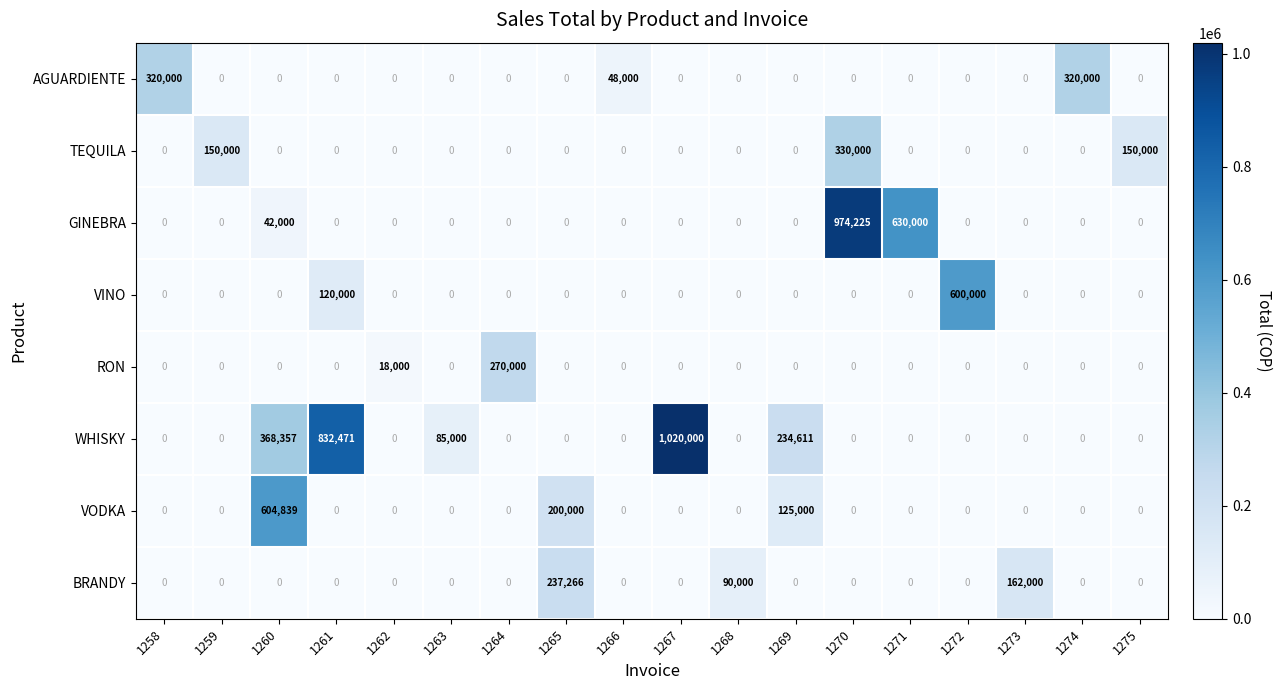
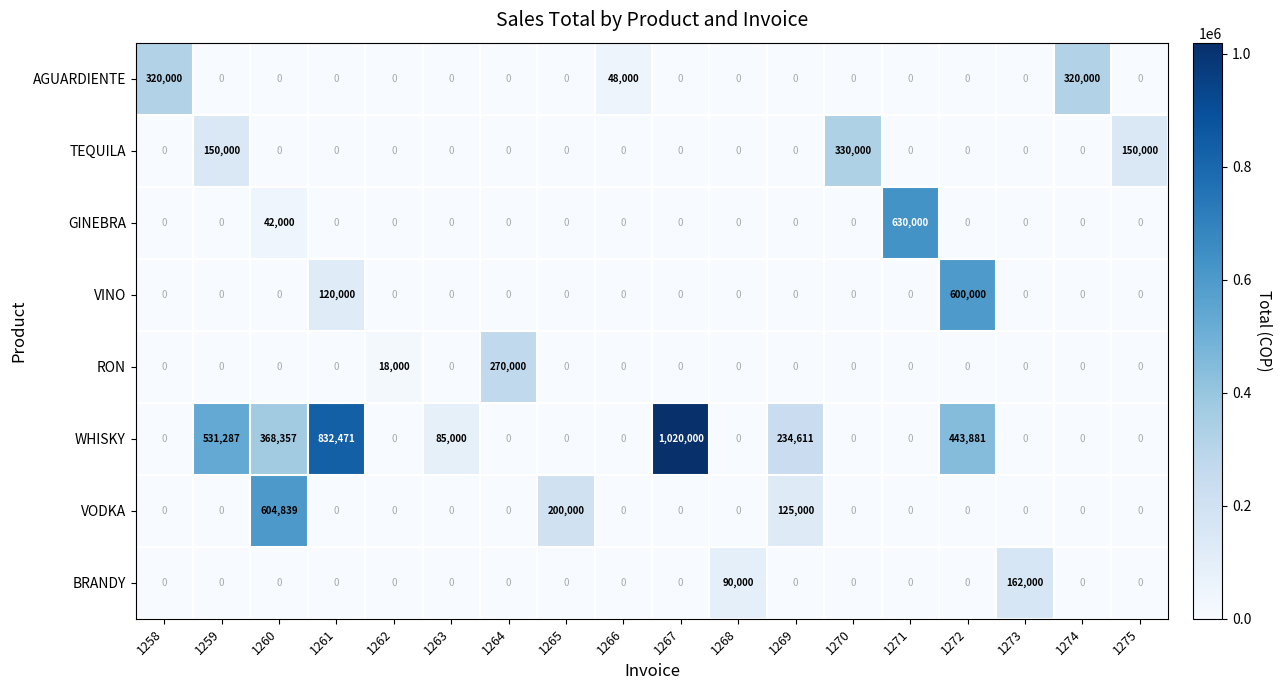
  {
    "AGUARDIENTE": {
      "1258": "320,000",
      "1259": "0",
      "1260": "0",
      "1261": "0",
      "1262": "0",
      "1263": "0",
      "1264": "0",
      "1265": "0",
      "1266": "48,000",
      "1267": "0",
      "1268": "0",
      "1269": "0",
      "1270": "0",
      "1271": "0",
      "1272": "0",
      "1273": "0",
      "1274": "320,000",
      "1275": "0"
    },
    "TEQUILA": {
      "1258": "0",
      "1259": "150,000",
      "1260": "0",
      "1261": "0",
      "1262": "0",
      "1263": "0",
      "1264": "0",
      "1265": "0",
      "1266": "0",
      "1267": "0",
      "1268": "0",
      "1269": "0",
      "1270": "330,000",
      "1271": "0",
      "1272": "0",
      "1273": "0",
      "1274": "0",
      "1275": "150,000"
    },
    "GINEBRA": {
      "1258": "0",
      "1259": "0",
      "1260": "42,000",
      "1261": "0",
      "1262": "0",
      "1263": "0",
      "1264": "0",
      "1265": "0",
      "1266": "0",
      "1267": "0",
      "1268": "0",
      "1269": "0",
-     "1270": "974,225",
+     "1270": "0",
      "1271": "630,000",
      "1272": "0",
      "1273": "0",
      "1274": "0",
      "1275": "0"
    },
    "VINO": {
      "1258": "0",
      "1259": "0",
      "1260": "0",
      "1261": "120,000",
      "1262": "0",
      "1263": "0",
      "1264": "0",
      "1265": "0",
      "1266": "0",
      "1267": "0",
      "1268": "0",
      "1269": "0",
      "1270": "0",
      "1271": "0",
      "1272": "600,000",
      "1273": "0",
      "1274": "0",
      "1275": "0"
    },
    "RON": {
      "1258": "0",
      "1259": "0",
      "1260": "0",
      "1261": "0",
      "1262": "18,000",
      "1263": "0",
      "1264": "270,000",
      "1265": "0",
      "1266": "0",
      "1267": "0",
      "1268": "0",
      "1269": "0",
      "1270": "0",
      "1271": "0",
      "1272": "0",
      "1273": "0",
      "1274": "0",
      "1275": "0"
    },
    "WHISKY": {
      "1258": "0",
-     "1259": "0",
+     "1259": "531,287",
      "1260": "368,357",
      "1261": "832,471",
      "1262": "0",
      "1263": "85,000",
      "1264": "0",
      "1265": "0",
      "1266": "0",
      "1267": "1,020,000",
      "1268": "0",
      "1269": "234,611",
      "1270": "0",
      "1271": "0",
-     "1272": "0",
+     "1272": "443,881",
      "1273": "0",
      "1274": "0",
      "1275": "0"
    },
    "VODKA": {
      "1258": "0",
      "1259": "0",
      "1260": "604,839",
      "1261": "0",
      "1262": "0",
      "1263": "0",
      "1264": "0",
      "1265": "200,000",
      "1266": "0",
      "1267": "0",
      "1268": "0",
      "1269": "125,000",
      "1270": "0",
      "1271": "0",
      "1272": "0",
      "1273": "0",
      "1274": "0",
      "1275": "0"
    },
    "BRANDY": {
      "1258": "0",
      "1259": "0",
      "1260": "0",
      "1261": "0",
      "1262": "0",
      "1263": "0",
      "1264": "0",
-     "1265": "237,266",
+     "1265": "0",
      "1266": "0",
      "1267": "0",
      "1268": "90,000",
      "1269": "0",
      "1270": "0",
      "1271": "0",
      "1272": "0",
      "1273": "162,000",
      "1274": "0",
      "1275": "0"
    }
  }
